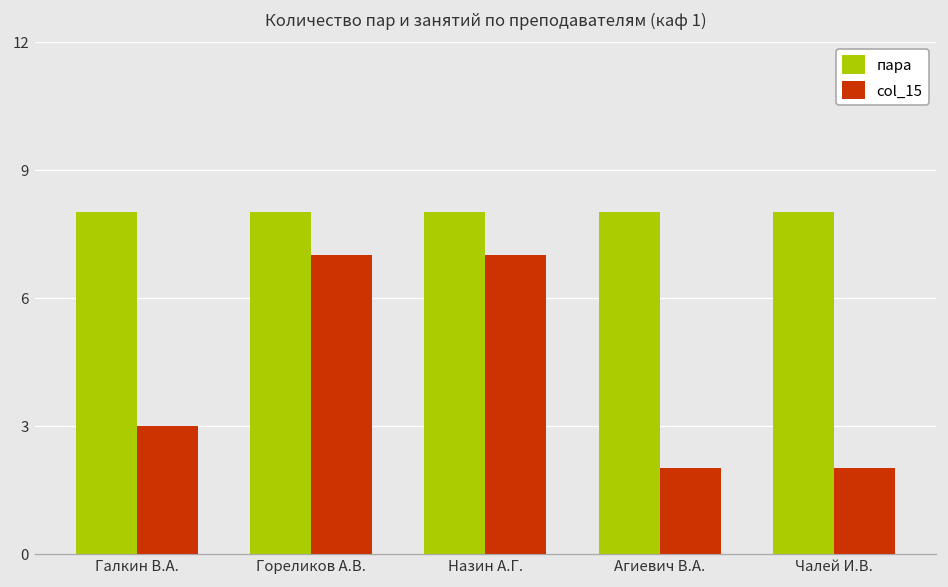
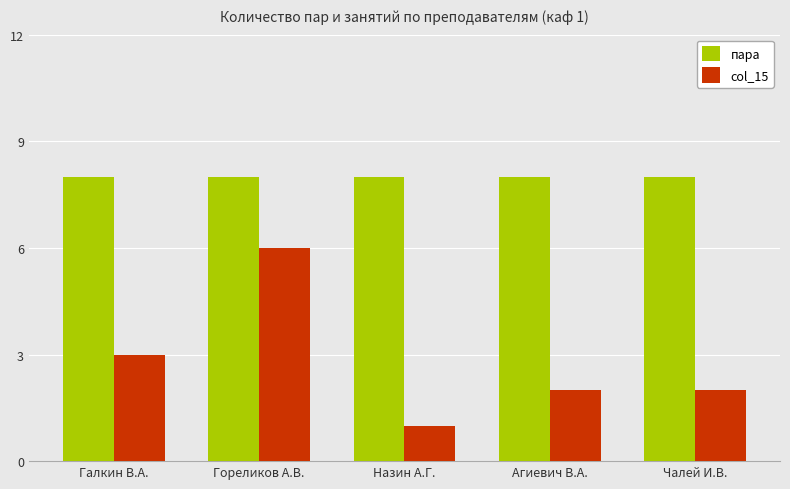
  {
    "пара": {
      "Галкин В.А.": 8,
      "Гореликов А.В.": 8,
      "Назин А.Г.": 8,
      "Агиевич В.А.": 8,
      "Чалей И.В.": 8
    },
    "col_15": {
      "Галкин В.А.": 3,
-     "Гореликов А.В.": 7,
-     "Назин А.Г.": 7,
+     "Гореликов А.В.": 6,
+     "Назин А.Г.": 1,
      "Агиевич В.А.": 2,
      "Чалей И.В.": 2
    }
  }
